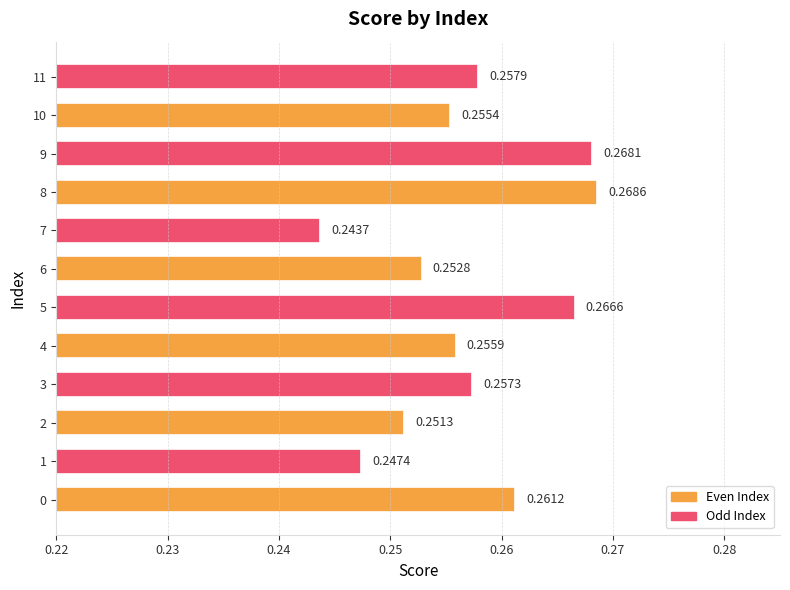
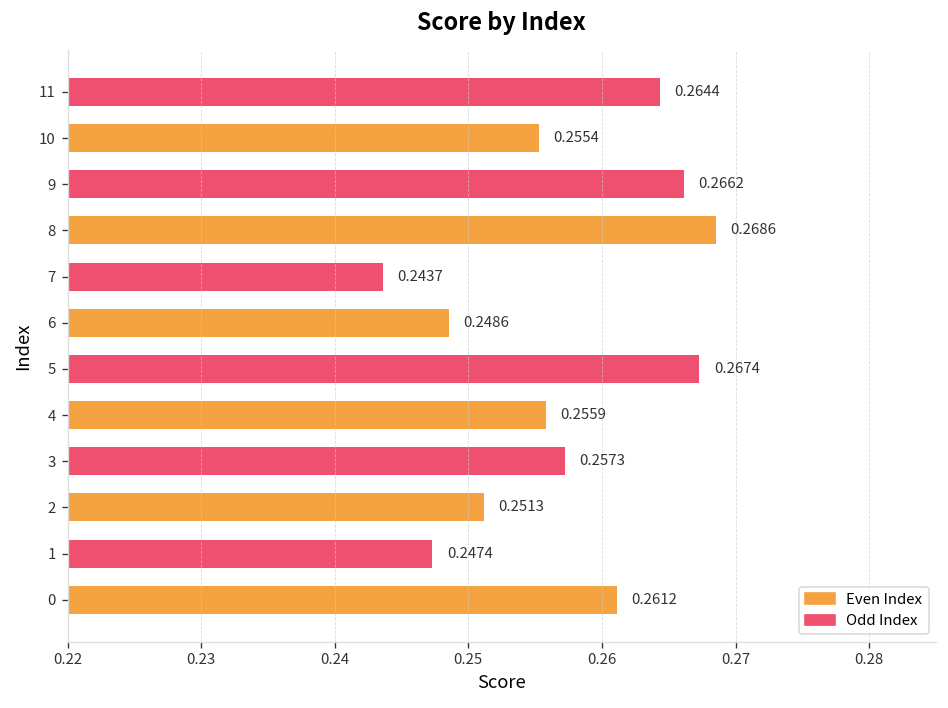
  {
-   "11": 0.2579,
+   "11": 0.2644,
    "10": 0.2554,
-   "9": 0.2681,
+   "9": 0.2662,
    "8": 0.2686,
    "7": 0.2437,
-   "6": 0.2528,
-   "5": 0.2666,
+   "6": 0.2486,
+   "5": 0.2674,
    "4": 0.2559,
    "3": 0.2573,
    "2": 0.2513,
    "1": 0.2474,
    "0": 0.2612
  }
